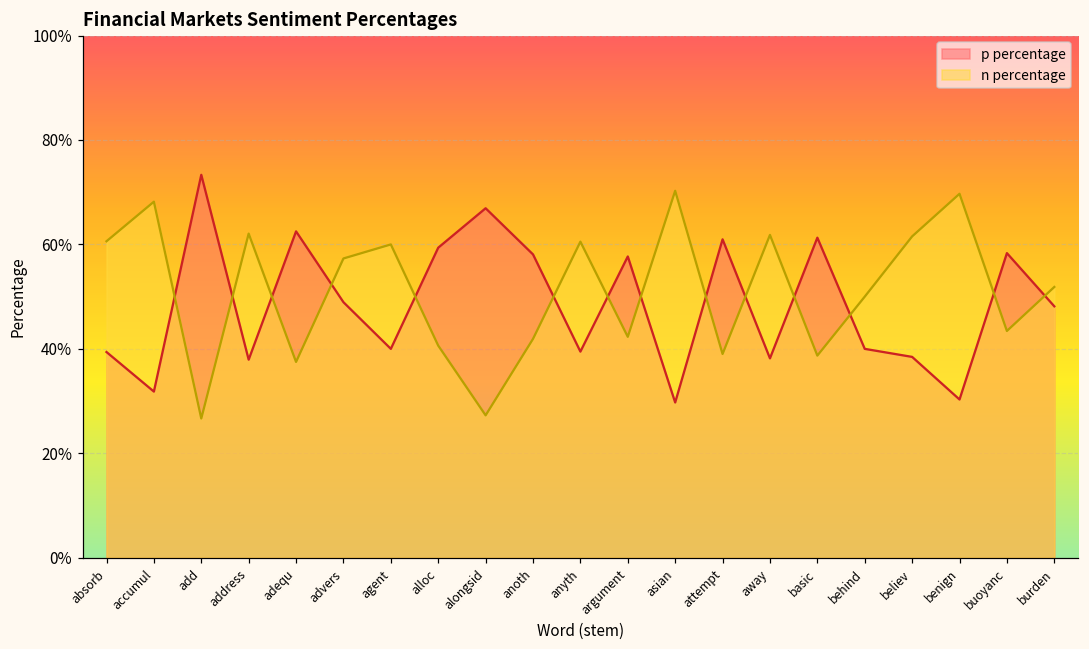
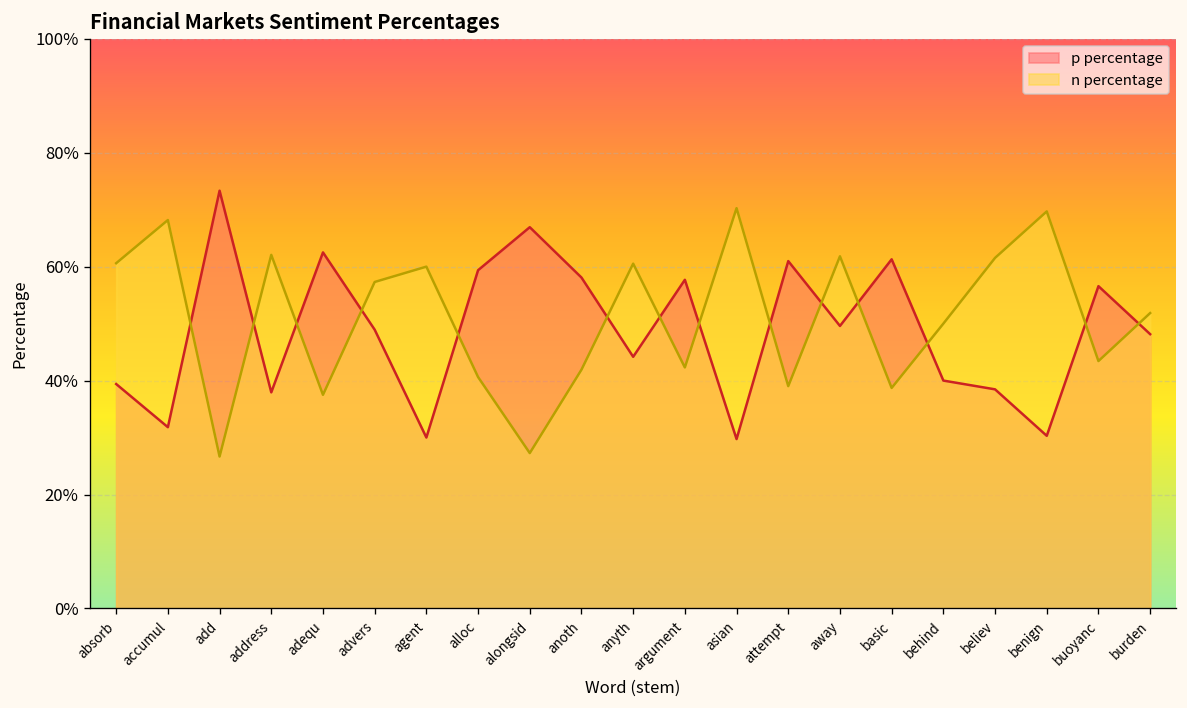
  {
    "p percentage": {
      "absorb": "39%",
      "accumul": "32%",
      "add": "73%",
      "address": "38%",
      "adequ": "63%",
      "advers": "49%",
-     "agent": "40%",
+     "agent": "30%",
      "alloc": "59%",
      "alongsid": "67%",
      "anoth": "58%",
-     "anyth": "39%",
+     "anyth": "44%",
      "argument": "58%",
      "asian": "30%",
      "attempt": "61%",
-     "away": "38%",
+     "away": "50%",
      "basic": "61%",
      "behind": "40%",
      "believ": "38%",
      "benign": "30%",
-     "buoyanc": "58%",
+     "buoyanc": "57%",
      "burden": "48%"
    },
    "n percentage": {
      "absorb": "61%",
      "accumul": "68%",
      "add": "27%",
      "address": "62%",
      "adequ": "38%",
      "advers": "57%",
      "agent": "60%",
      "alloc": "41%",
      "alongsid": "27%",
      "anoth": "42%",
      "anyth": "61%",
      "argument": "42%",
      "asian": "70%",
      "attempt": "39%",
      "away": "62%",
      "basic": "39%",
      "behind": "50%",
      "believ": "62%",
      "benign": "70%",
      "buoyanc": "43%",
      "burden": "52%"
    }
  }
